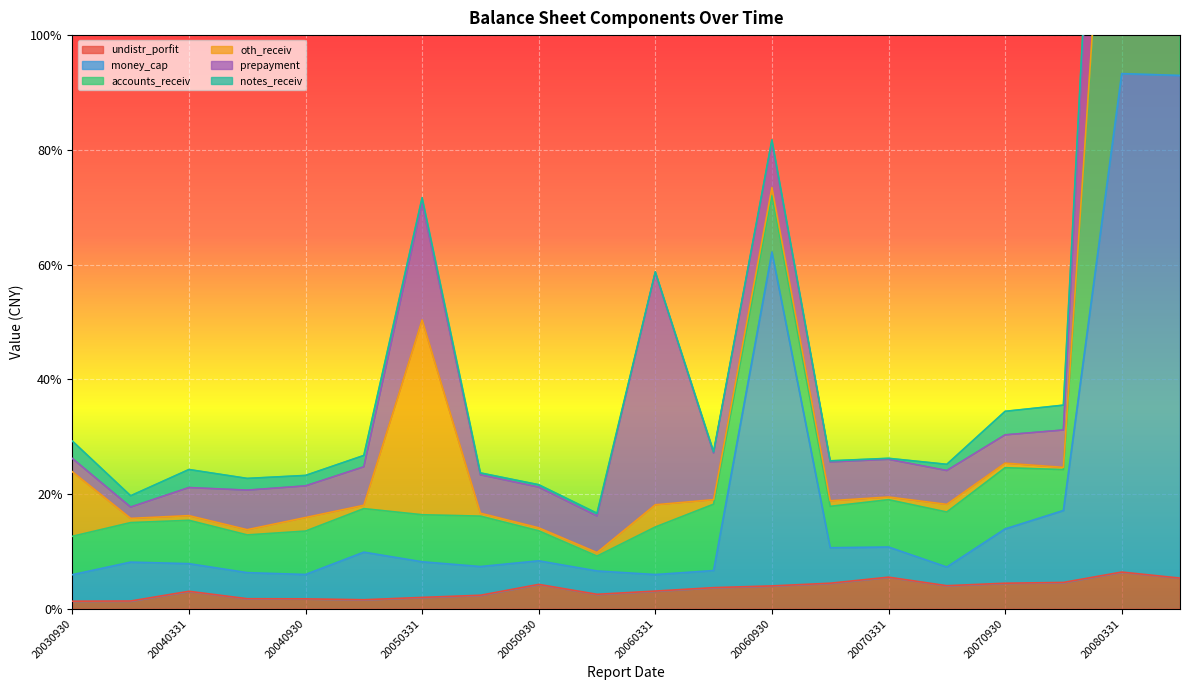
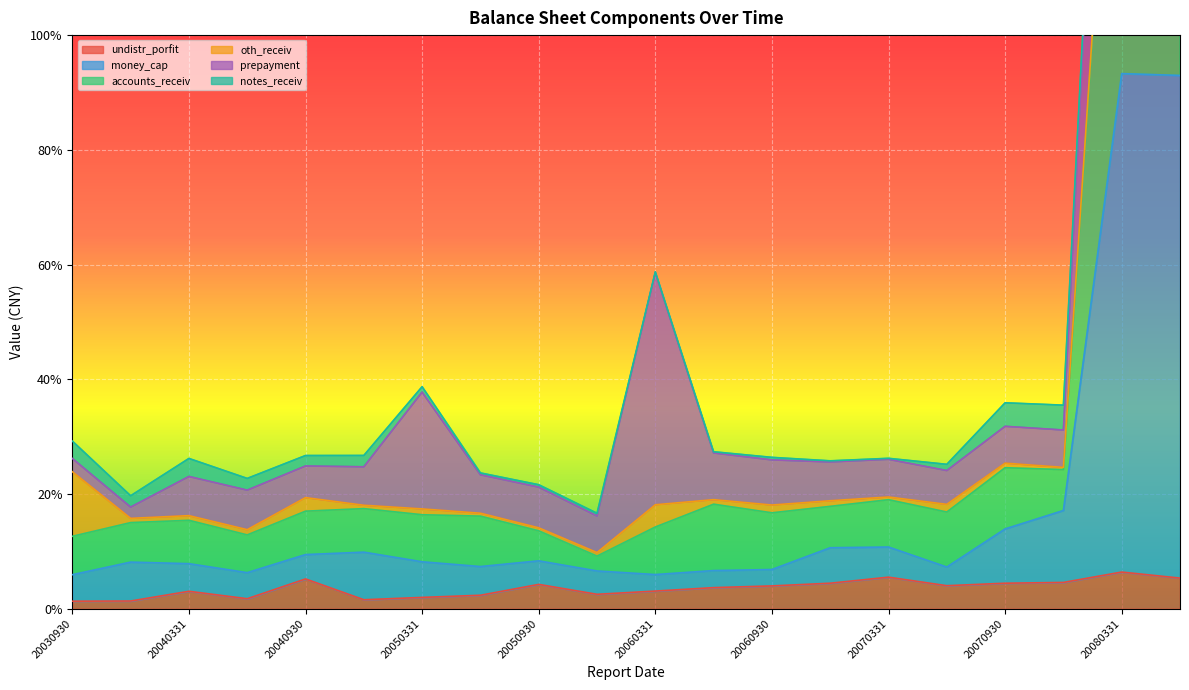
  {
    "undistr_porfit": {
      "20030930": "1%",
      "20040331": "3%",
-     "20040930": "2%",
+     "20040930": "5%",
      "20050331": "2%",
      "20050930": "4%",
      "20060331": "3%",
      "20060930": "4%",
      "20070331": "6%",
      "20070930": "4%",
      "20080331": "6%"
    },
    "money_cap": {
      "20030930": "5%",
      "20040331": "5%",
      "20040930": "4%",
      "20050331": "6%",
      "20050930": "4%",
      "20060331": "3%",
-     "20060930": "58%",
+     "20060930": "3%",
      "20070331": "5%",
      "20070930": "9%",
      "20080331": "87%"
    },
    "oth_receiv": {
      "20030930": "11%",
      "20040331": "1%",
      "20040930": "2%",
-     "20050331": "34%",
+     "20050331": "1%",
      "20050930": "1%",
      "20060331": "4%",
      "20060930": "1%",
      "20070331": "0%",
      "20070930": "1%"
    },
    "prepayment": {
      "20030930": "2%",
-     "20040331": "5%",
+     "20040331": "7%",
      "20040930": "6%",
      "20050331": "20%",
-     "20070930": "5%"
+     "20070930": "6%"
    }
  }
